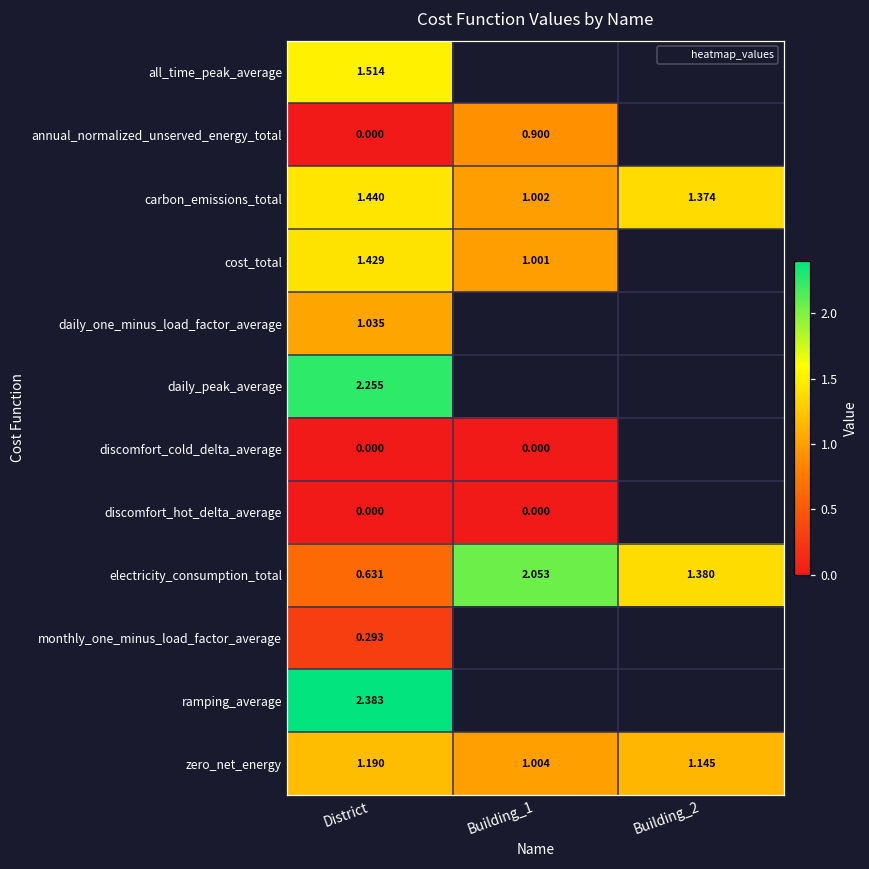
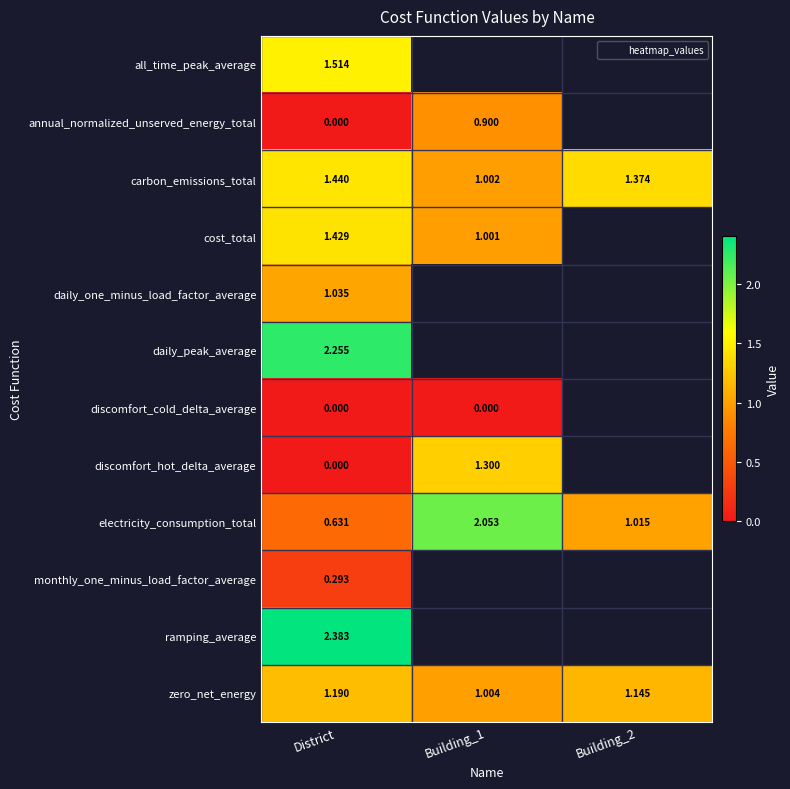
  {
    "all_time_peak_average": {
      "District": 1.514
    },
    "annual_normalized_unserved_energy_total": {
      "District": 0.000,
      "Building_1": 0.900
    },
    "carbon_emissions_total": {
      "District": 1.440,
      "Building_1": 1.002,
      "Building_2": 1.374
    },
    "cost_total": {
      "District": 1.429,
      "Building_1": 1.001
    },
    "daily_one_minus_load_factor_average": {
      "District": 1.035
    },
    "daily_peak_average": {
      "District": 2.255
    },
    "discomfort_cold_delta_average": {
      "District": 0.000,
      "Building_1": 0.000
    },
    "discomfort_hot_delta_average": {
      "District": 0.000,
-     "Building_1": 0.000
+     "Building_1": 1.300
    },
    "electricity_consumption_total": {
      "District": 0.631,
      "Building_1": 2.053,
-     "Building_2": 1.380
+     "Building_2": 1.015
    },
    "monthly_one_minus_load_factor_average": {
      "District": 0.293
    },
    "ramping_average": {
      "District": 2.383
    },
    "zero_net_energy": {
      "District": 1.190,
      "Building_1": 1.004,
      "Building_2": 1.145
    }
  }
